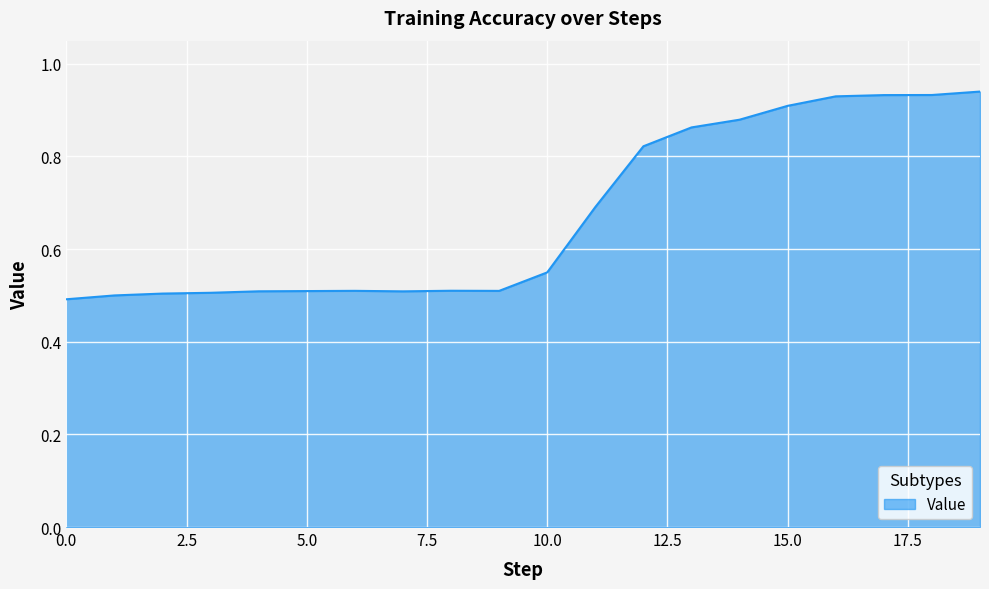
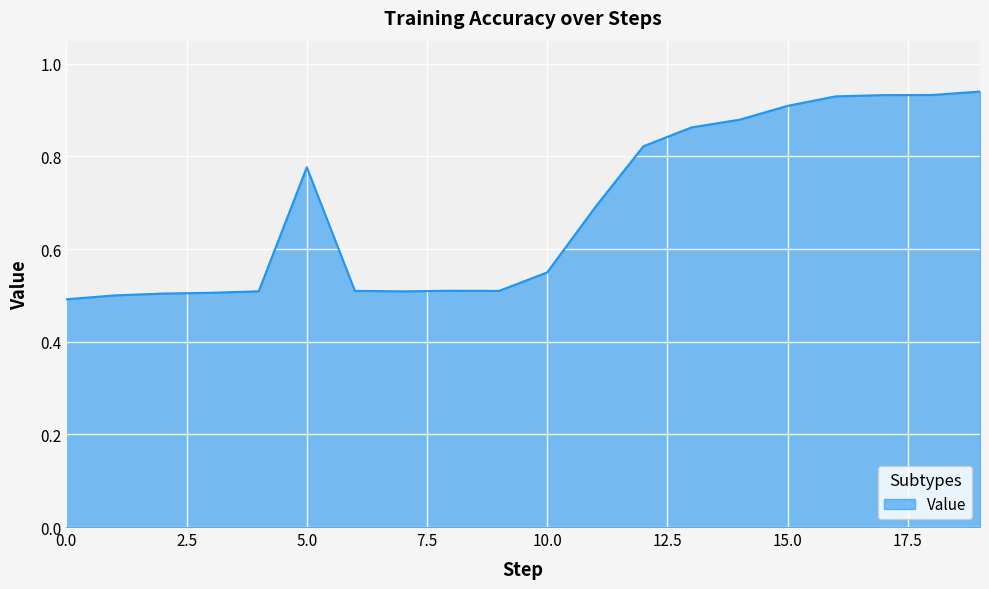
  {
    "0.0": 0.49,
-   "5.0": 0.51,
+   "5.0": 0.78,
    "10.0": 0.55,
    "15.0": 0.91
  }
